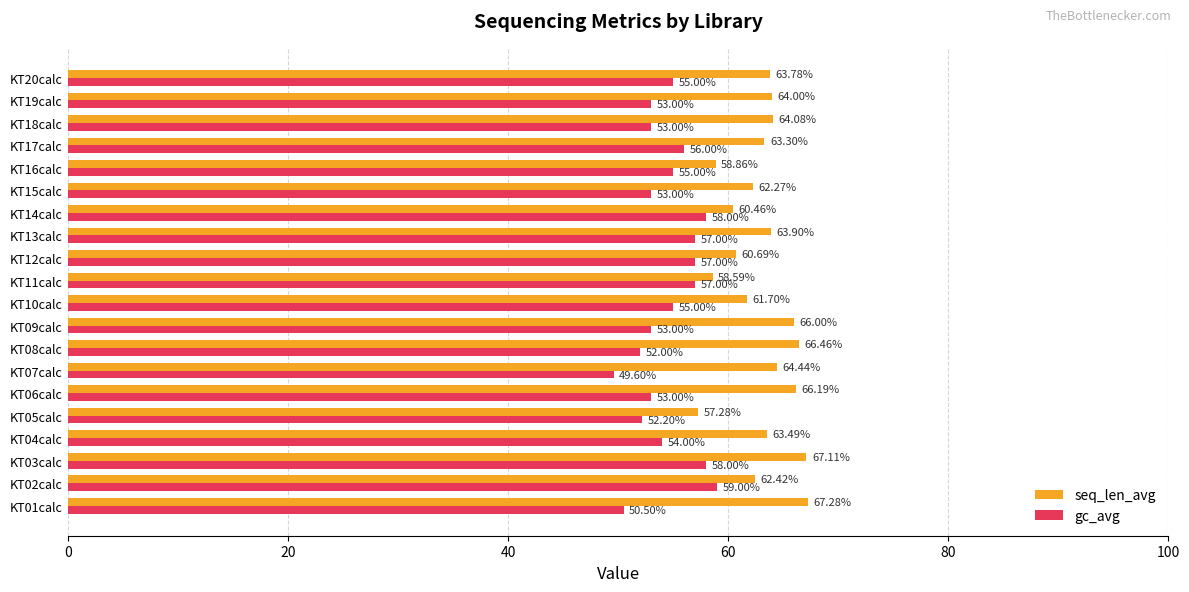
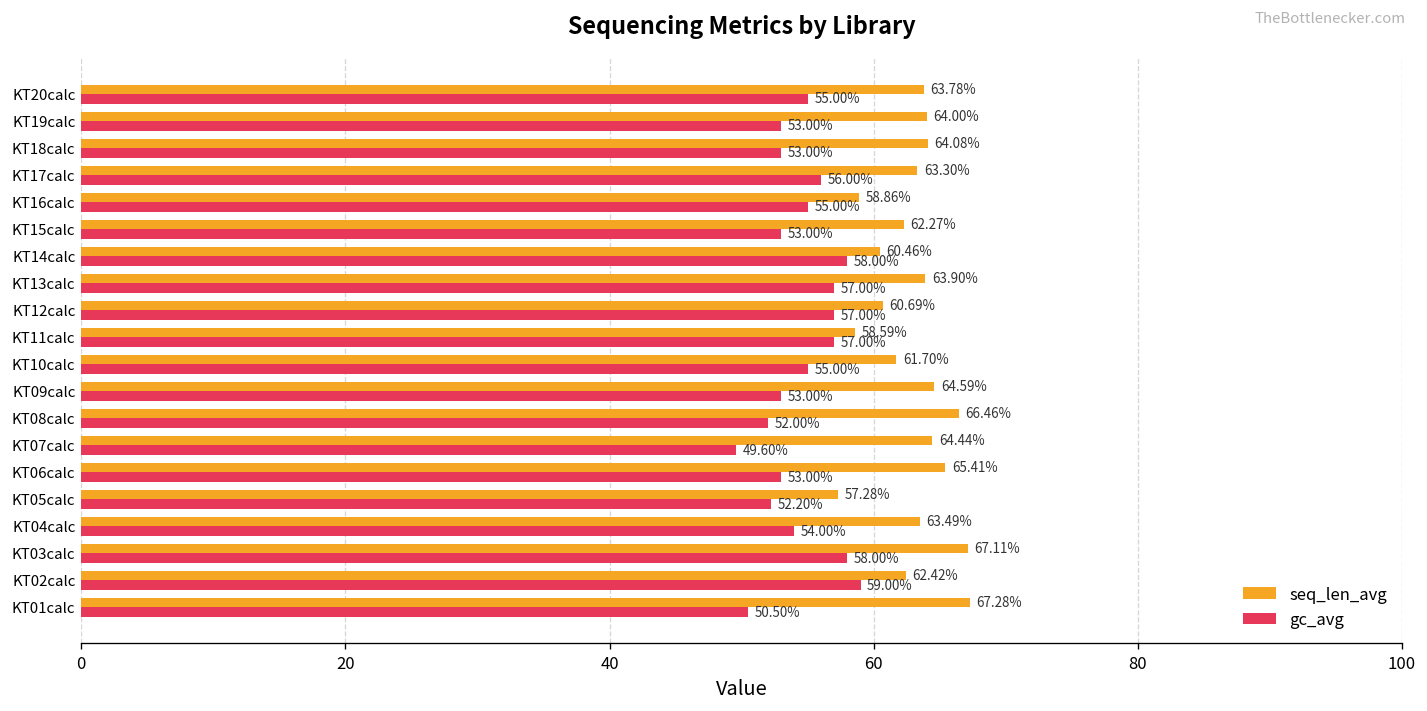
  {
    "seq_len_avg": {
      "KT20calc": "63.78%",
      "KT19calc": "64.00%",
      "KT18calc": "64.08%",
      "KT17calc": "63.30%",
      "KT16calc": "58.86%",
      "KT15calc": "62.27%",
      "KT14calc": "60.46%",
      "KT13calc": "63.90%",
      "KT12calc": "60.69%",
      "KT11calc": "58.59%",
      "KT10calc": "61.70%",
-     "KT09calc": "66.00%",
+     "KT09calc": "64.59%",
      "KT08calc": "66.46%",
      "KT07calc": "64.44%",
-     "KT06calc": "66.19%",
+     "KT06calc": "65.41%",
      "KT05calc": "57.28%",
      "KT04calc": "63.49%",
      "KT03calc": "67.11%",
      "KT02calc": "62.42%",
      "KT01calc": "67.28%"
    },
    "gc_avg": {
      "KT20calc": "55.00%",
      "KT19calc": "53.00%",
      "KT18calc": "53.00%",
      "KT17calc": "56.00%",
      "KT16calc": "55.00%",
      "KT15calc": "53.00%",
      "KT14calc": "58.00%",
      "KT13calc": "57.00%",
      "KT12calc": "57.00%",
      "KT11calc": "57.00%",
      "KT10calc": "55.00%",
      "KT09calc": "53.00%",
      "KT08calc": "52.00%",
      "KT07calc": "49.60%",
      "KT06calc": "53.00%",
      "KT05calc": "52.20%",
      "KT04calc": "54.00%",
      "KT03calc": "58.00%",
      "KT02calc": "59.00%",
      "KT01calc": "50.50%"
    }
  }
